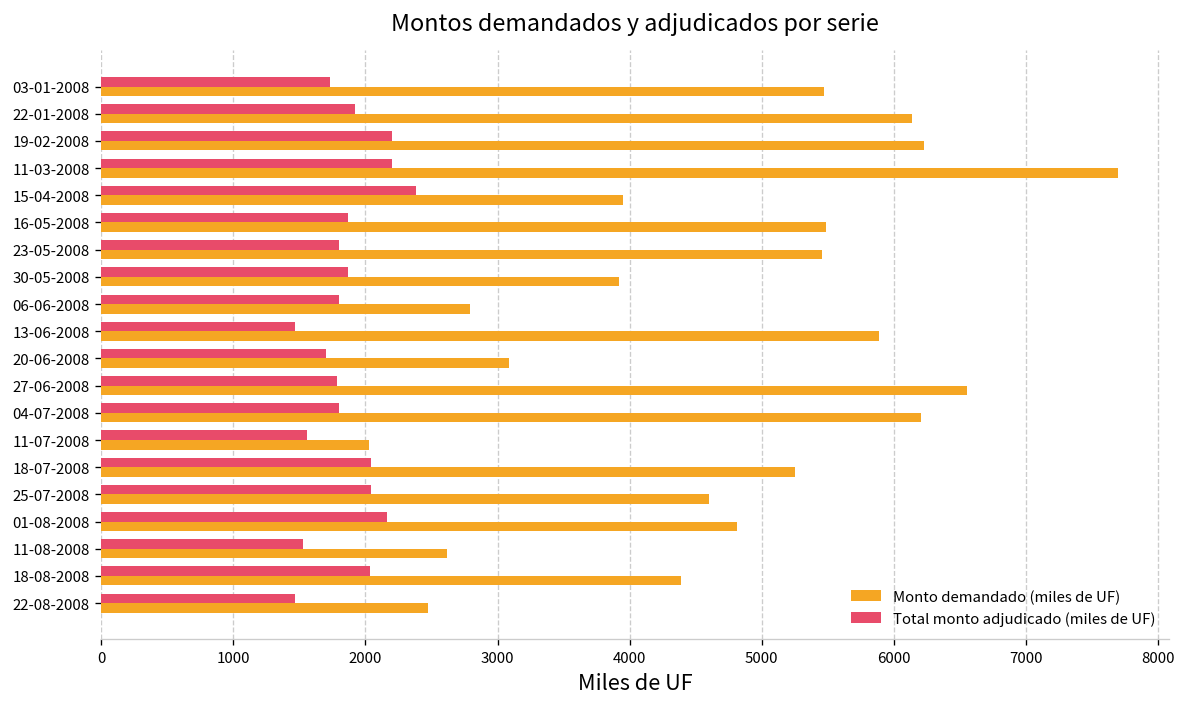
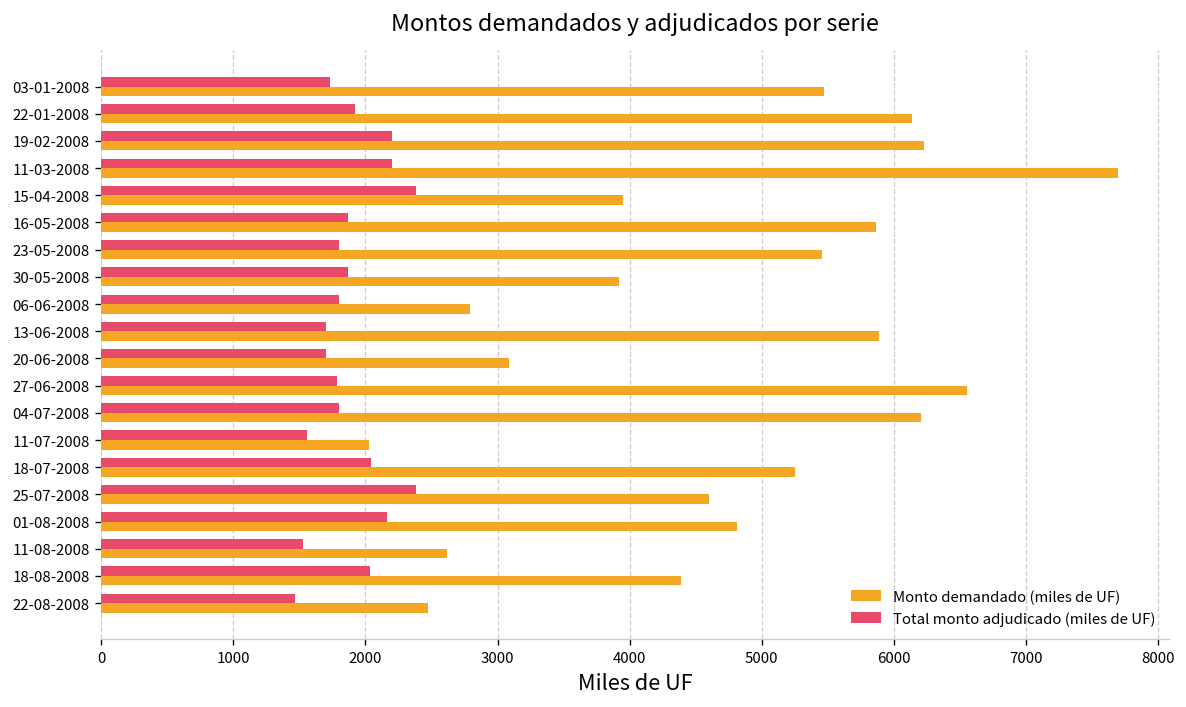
  {
    "Monto demandado (miles de UF)": {
      "03-01-2008": 5480,
      "22-01-2008": 6140,
      "19-02-2008": 6230,
      "11-03-2008": 7700,
      "15-04-2008": 3950,
-     "16-05-2008": 5490,
+     "16-05-2008": 5870,
      "23-05-2008": 5460,
      "30-05-2008": 3920,
      "06-06-2008": 2800,
      "13-06-2008": 5890,
      "20-06-2008": 3090,
      "27-06-2008": 6560,
      "04-07-2008": 6210,
      "11-07-2008": 2030,
      "18-07-2008": 5250,
      "25-07-2008": 4600,
      "01-08-2008": 4820,
      "11-08-2008": 2620,
      "18-08-2008": 4390,
      "22-08-2008": 2470
    },
    "Total monto adjudicado (miles de UF)": {
      "03-01-2008": 1730,
      "22-01-2008": 1920,
      "19-02-2008": 2200,
      "11-03-2008": 2200,
      "15-04-2008": 2390,
      "16-05-2008": 1870,
      "23-05-2008": 1800,
      "30-05-2008": 1870,
      "06-06-2008": 1800,
-     "13-06-2008": 1470,
+     "13-06-2008": 1700,
      "20-06-2008": 1700,
      "27-06-2008": 1780,
      "04-07-2008": 1800,
      "11-07-2008": 1550,
      "18-07-2008": 2040,
-     "25-07-2008": 2040,
+     "25-07-2008": 2380,
      "01-08-2008": 2160,
      "11-08-2008": 1530,
      "18-08-2008": 2030,
      "22-08-2008": 1460
    }
  }
